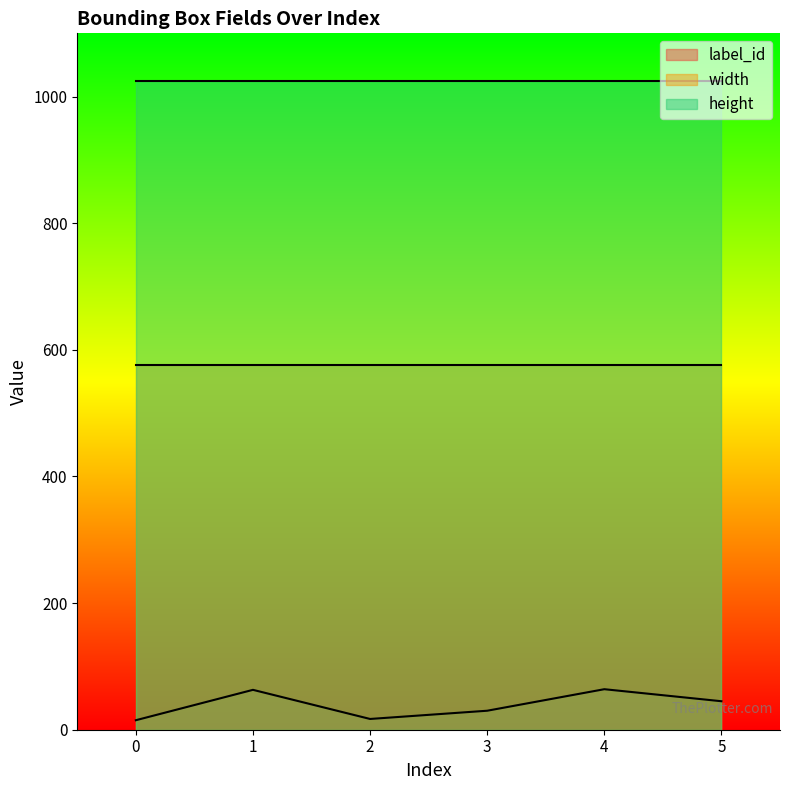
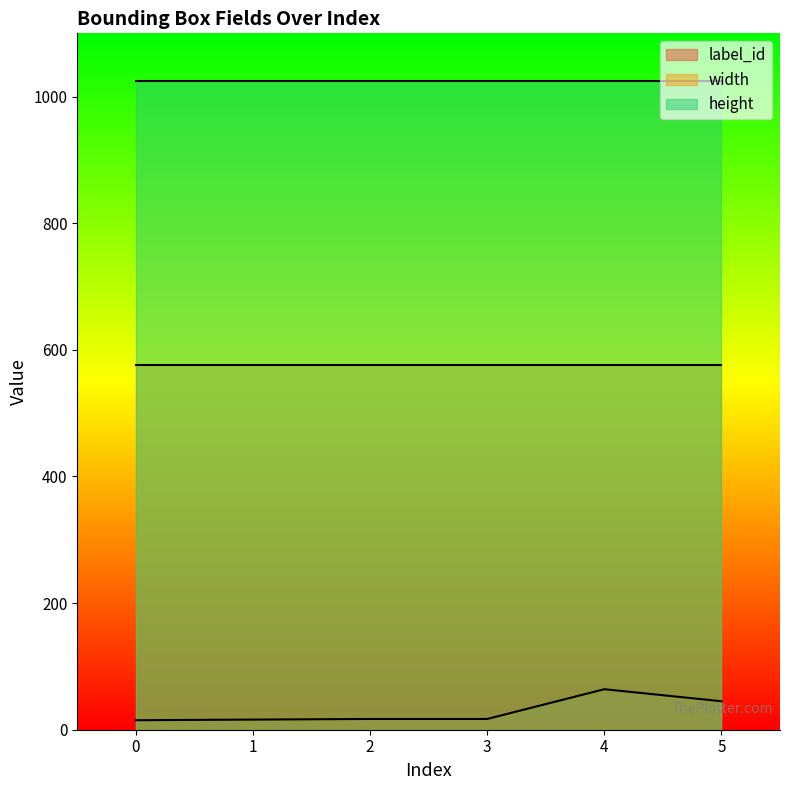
  {
    "label_id": {
      "0": 20,
-     "1": 60,
+     "1": 20,
      "2": 20,
-     "3": 30,
+     "3": 20,
      "4": 60,
      "5": 50
    },
    "width": {
      "0": 580,
      "1": 580,
      "2": 580,
      "3": 580,
      "4": 580,
      "5": 580
    },
    "height": {
      "0": 1020,
      "1": 1020,
      "2": 1020,
      "3": 1020,
      "4": 1020
    }
  }
